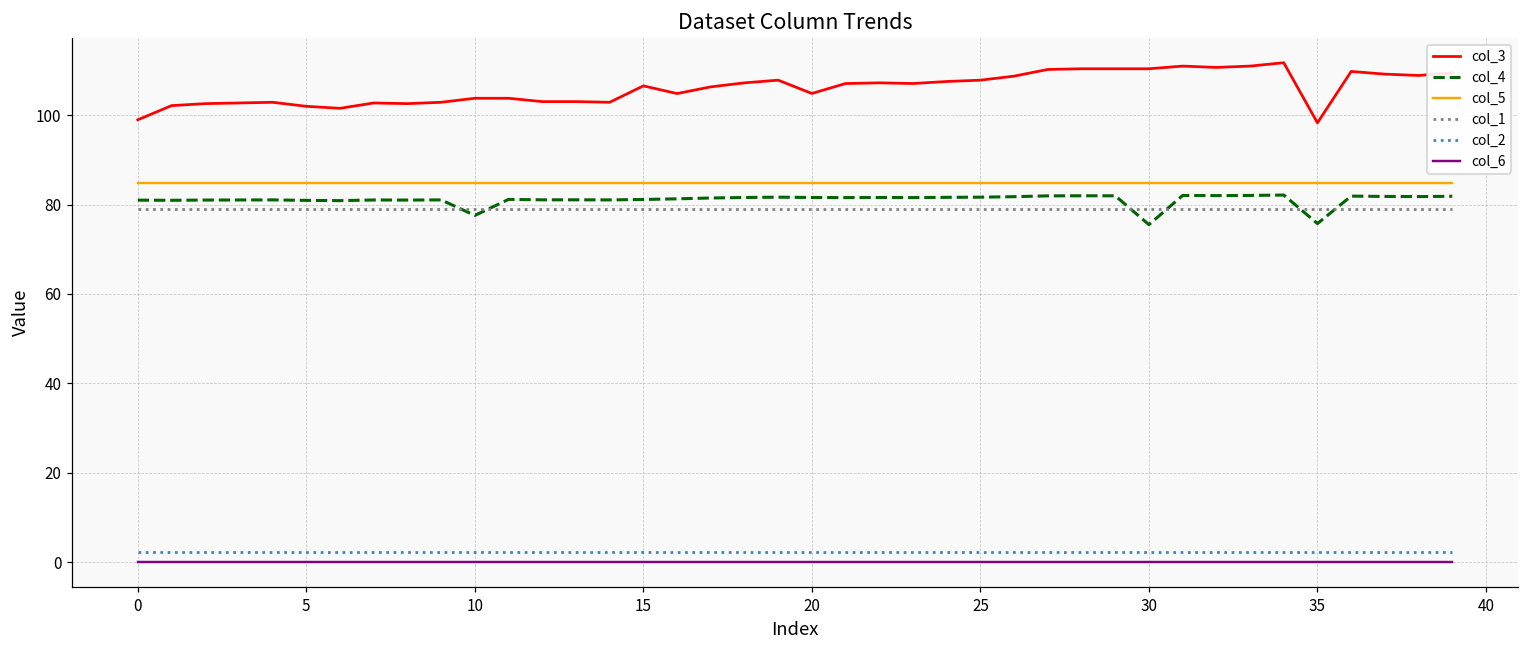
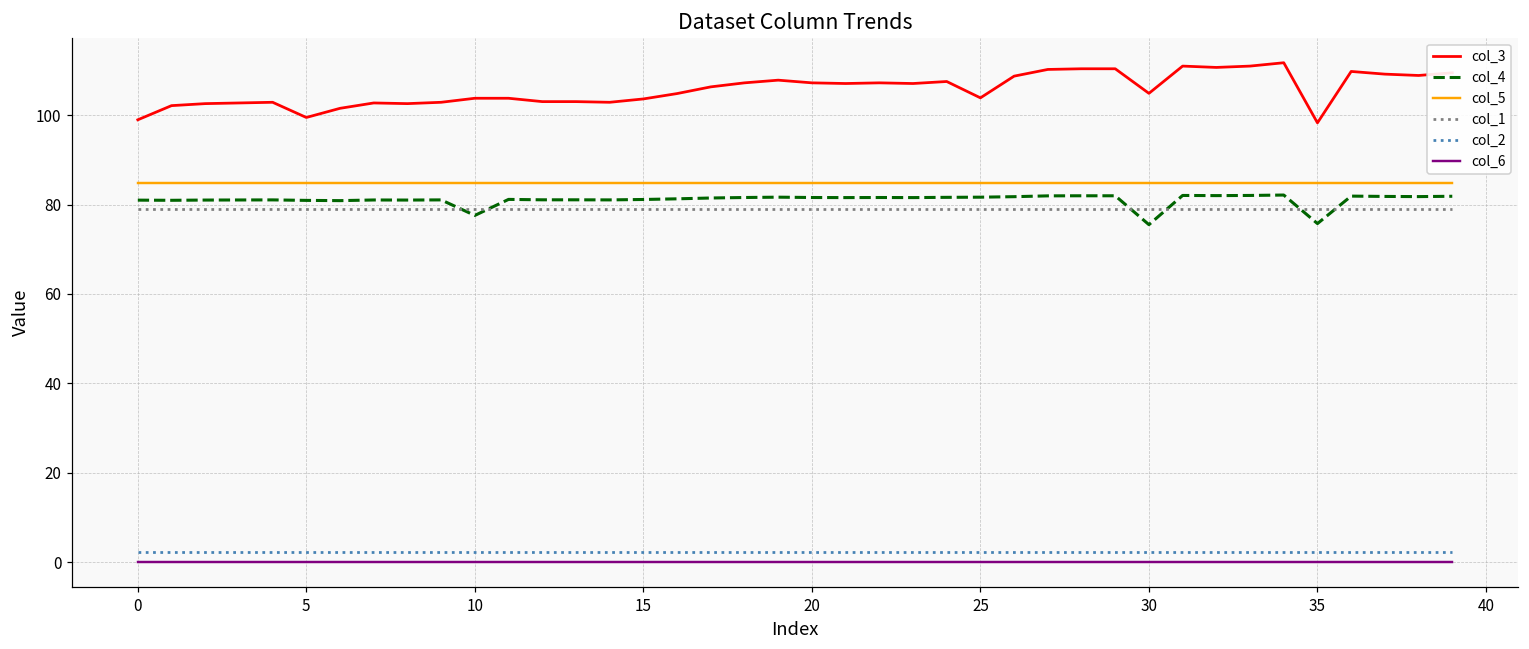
  {
    "col_3": {
      "0": 99,
-     "5": 102,
+     "5": 100,
      "10": 104,
-     "15": 107,
-     "20": 105,
-     "25": 108,
-     "30": 110,
+     "15": 104,
+     "20": 107,
+     "25": 104,
+     "30": 105,
      "35": 98
    },
    "col_4": {
      "0": 81,
      "5": 81,
      "10": 78,
      "15": 81,
      "20": 82,
      "25": 82,
      "30": 76,
      "35": 76
    },
    "col_5": {
      "0": 85,
      "5": 85,
      "10": 85,
      "15": 85,
      "20": 85,
      "25": 85,
      "30": 85,
      "35": 85
    },
    "col_1": {
      "0": 79,
      "5": 79,
      "10": 79,
      "15": 79,
      "20": 79,
      "25": 79,
      "30": 79,
      "35": 79
    },
    "col_2": {
      "0": 2,
      "5": 2,
      "10": 2,
      "15": 2,
      "20": 2,
      "25": 2,
      "30": 2,
      "35": 2
    },
    "col_6": {
      "0": 0,
      "5": 0,
      "10": 0,
      "15": 0,
      "20": 0,
      "25": 0,
      "30": 0,
      "35": 0
    }
  }
